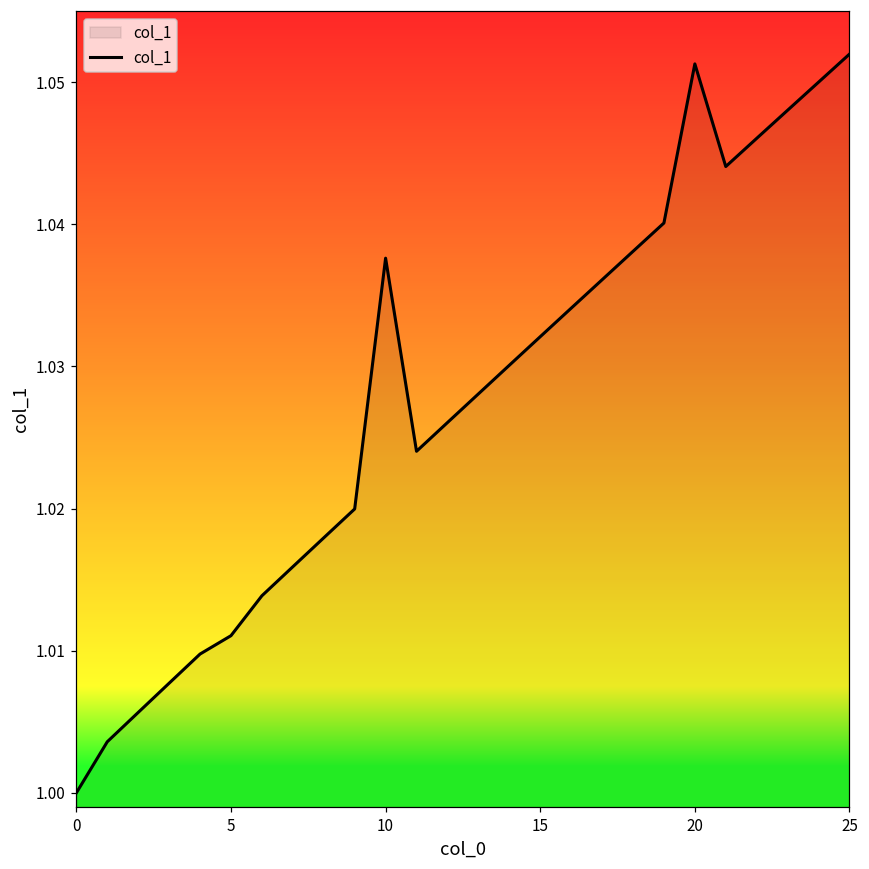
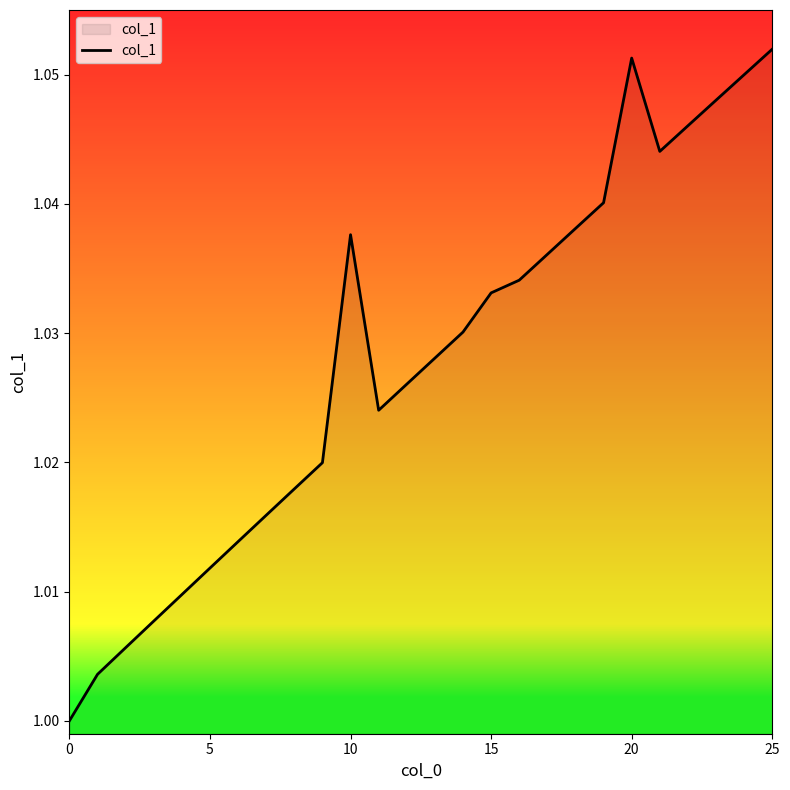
  {
    "0": 1.0000,
-   "5": 1.0111,
+   "5": 1.0118,
    "10": 1.0376,
-   "15": 1.0321,
+   "15": 1.0331,
    "20": 1.0513,
    "25": 1.0520
  }
